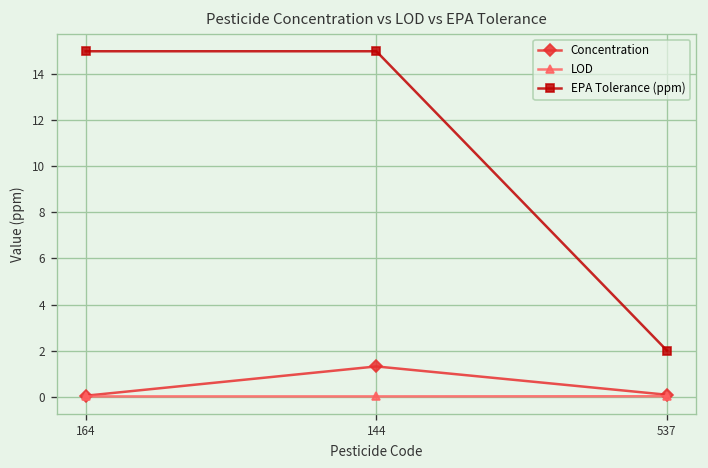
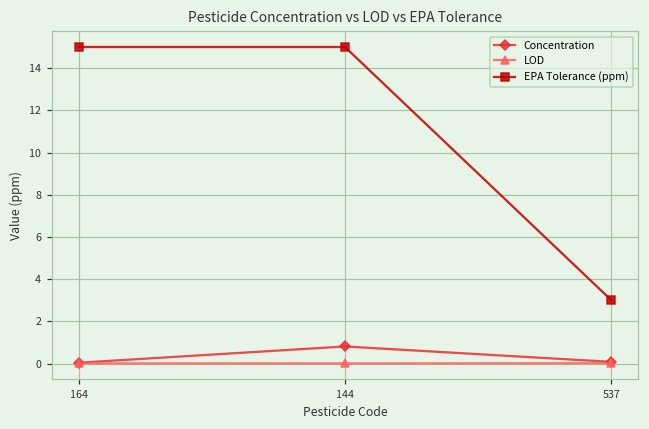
  {
    "Concentration": {
-     "144": 1.3
+     "144": 0.8
    },
    "LOD": {
      "144": 0.0
    },
    "EPA Tolerance (ppm)": {
      "164": 15,
      "144": 15,
-     "537": 2
+     "537": 3
    }
  }
